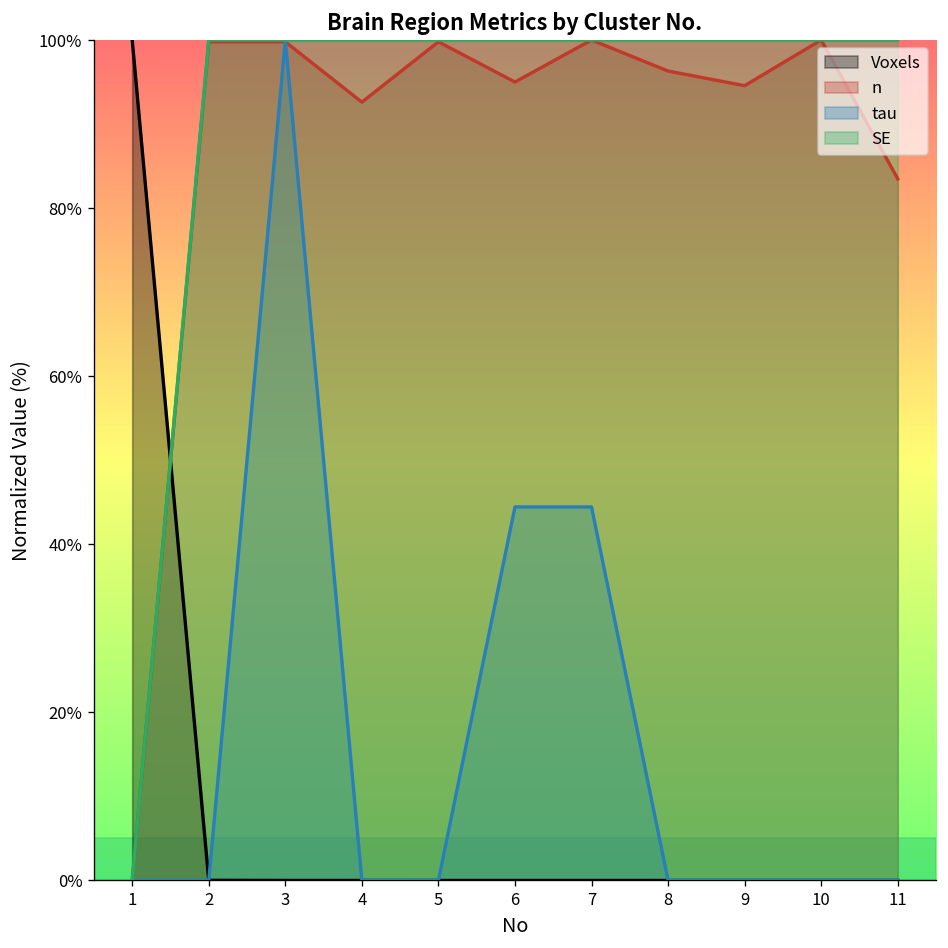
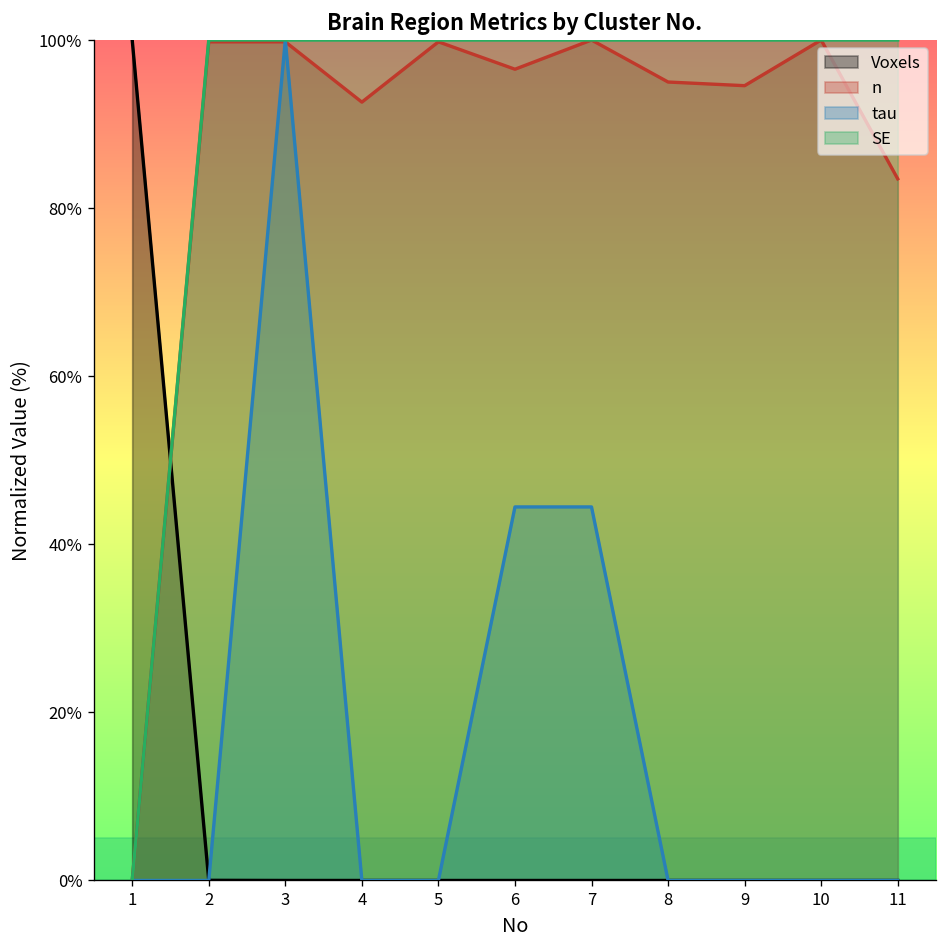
  {
    "Voxels": {
      "1": "100%",
      "3": "0%",
      "6": "0%",
      "7": "0%"
    },
    "n": {
      "4": "93%",
-     "6": "95%",
-     "8": "96%",
+     "6": "97%",
+     "8": "95%",
      "9": "95%",
      "11": "83%"
    }
  }
